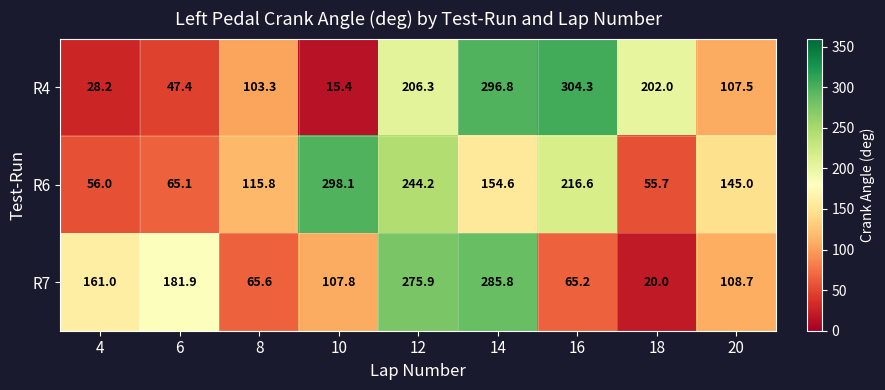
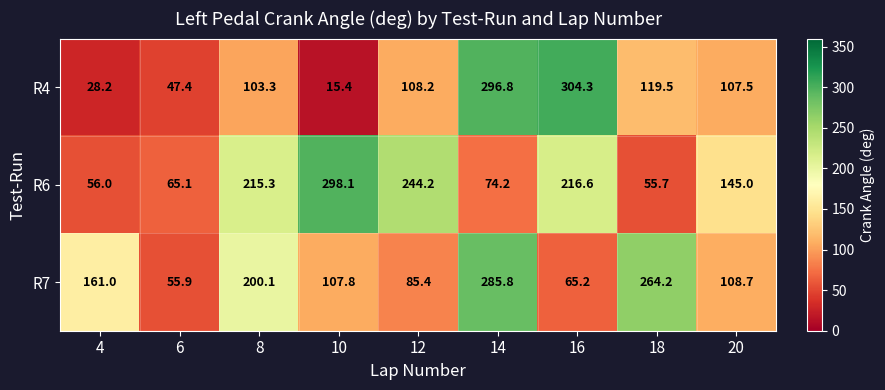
  {
    "R4": {
      "4": 28.2,
      "6": 47.4,
      "8": 103.3,
      "10": 15.4,
-     "12": 206.3,
+     "12": 108.2,
      "14": 296.8,
      "16": 304.3,
-     "18": 202.0,
+     "18": 119.5,
      "20": 107.5
    },
    "R6": {
      "4": 56.0,
      "6": 65.1,
-     "8": 115.8,
+     "8": 215.3,
      "10": 298.1,
      "12": 244.2,
-     "14": 154.6,
+     "14": 74.2,
      "16": 216.6,
      "18": 55.7,
      "20": 145.0
    },
    "R7": {
      "4": 161.0,
-     "6": 181.9,
-     "8": 65.6,
+     "6": 55.9,
+     "8": 200.1,
      "10": 107.8,
-     "12": 275.9,
+     "12": 85.4,
      "14": 285.8,
      "16": 65.2,
-     "18": 20.0,
+     "18": 264.2,
      "20": 108.7
    }
  }
